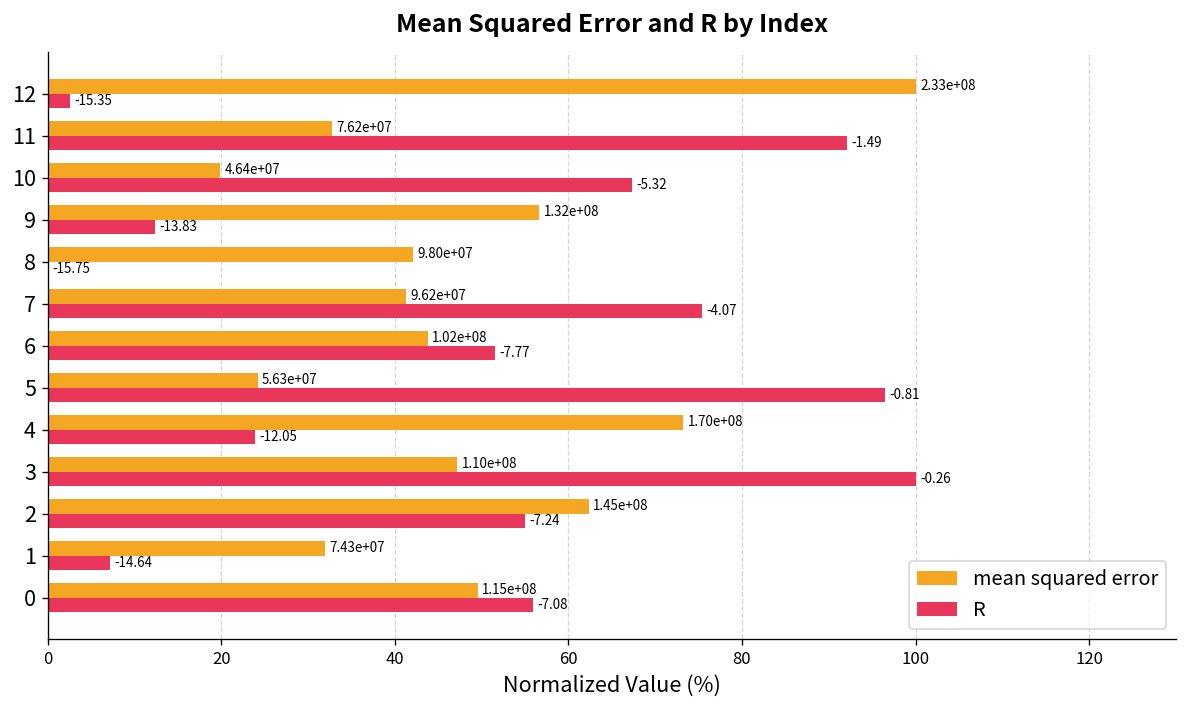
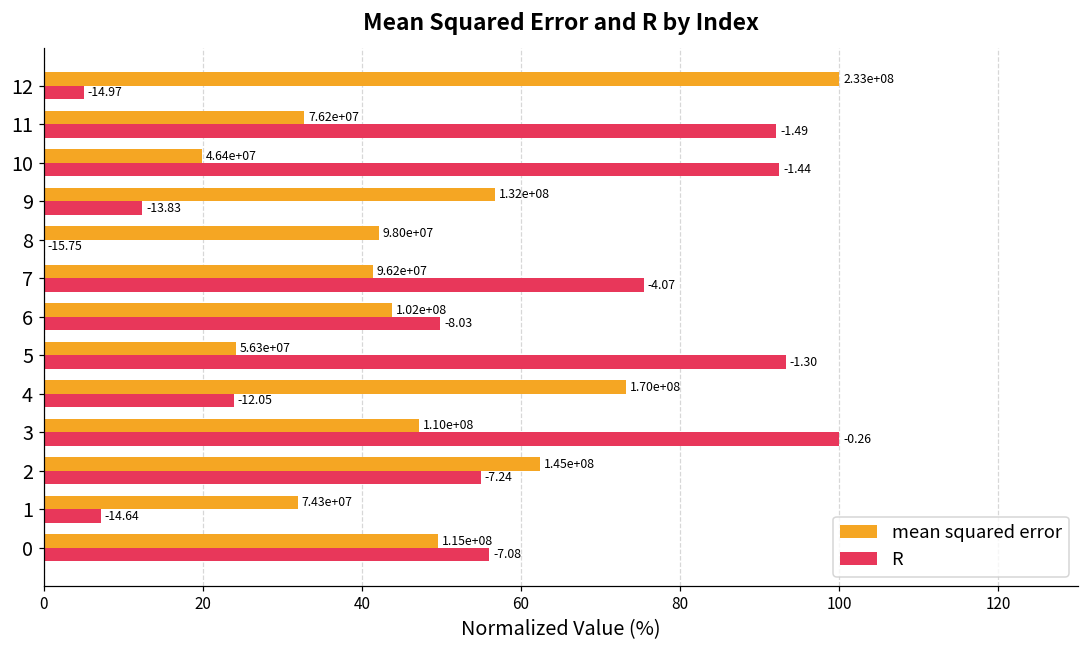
  {
    "R": {
-     "12": -15.35,
-     "10": -5.32,
-     "6": -7.77,
-     "5": -0.81
+     "12": -14.97,
+     "10": -1.44,
+     "6": -8.03,
+     "5": -1.30
    }
  }
